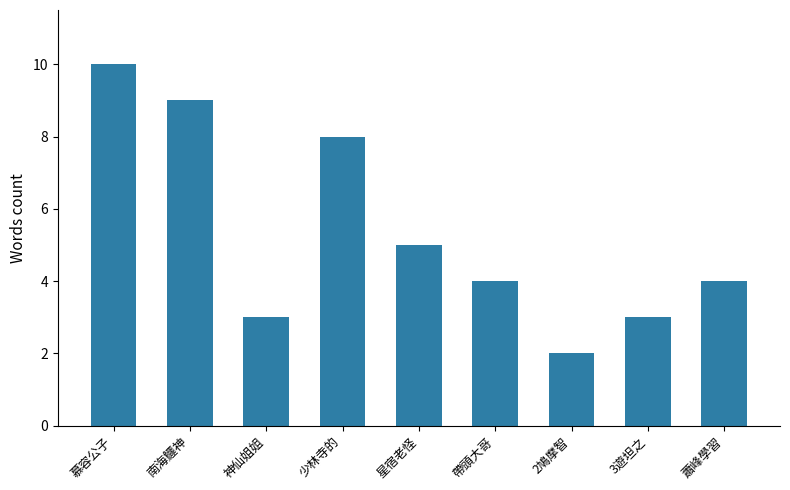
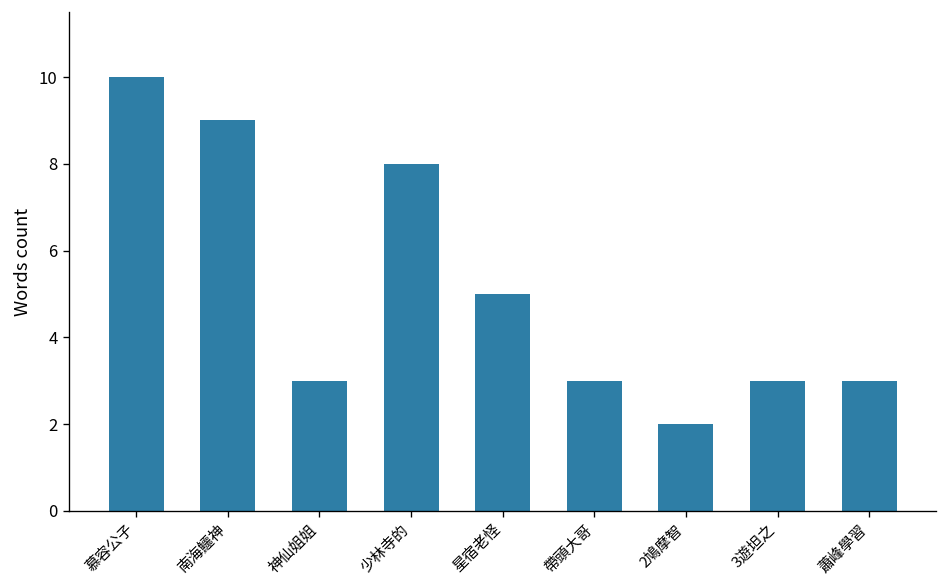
  {
    "慕容公子": 10,
    "南海鱷神": 9,
    "神仙姐姐": 3,
    "少林寺的": 8,
    "星宿老怪": 5,
-   "帶頭大哥": 4,
+   "帶頭大哥": 3,
    "2鳩摩智": 2,
    "3遊坦之": 3,
-   "蕭峰學習": 4
+   "蕭峰學習": 3
  }
